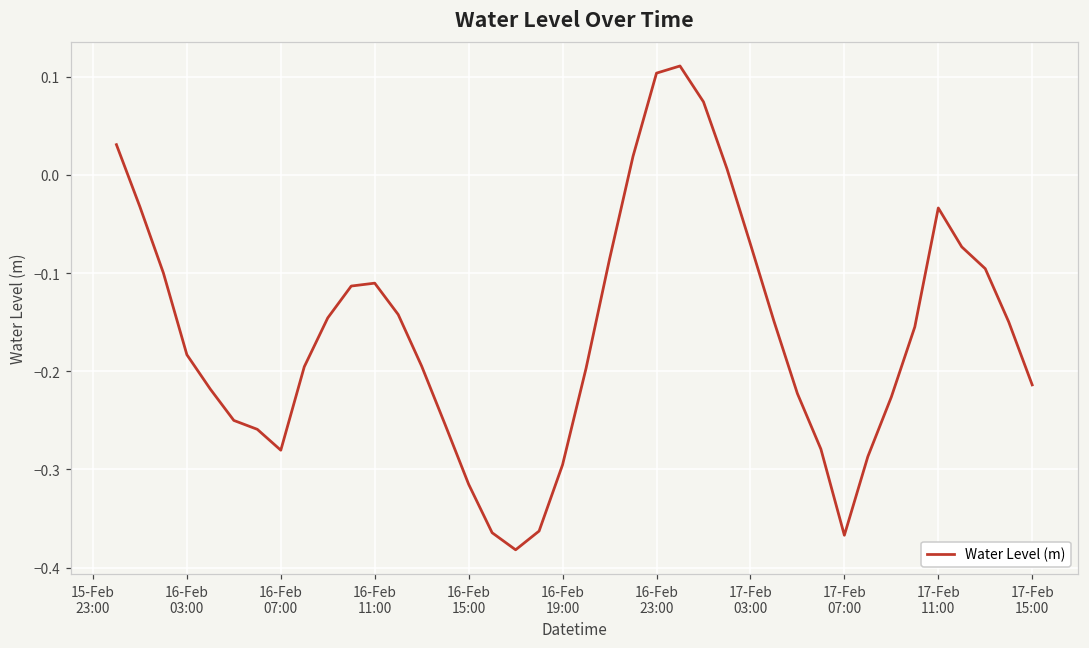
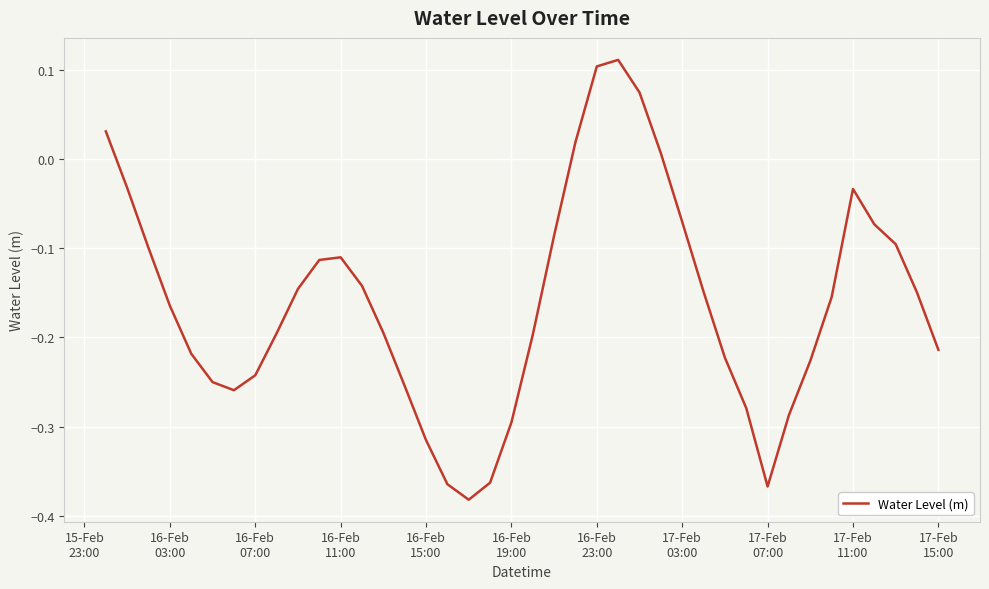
  {
-   "16-Feb 03:00": -0.18,
-   "16-Feb 07:00": -0.28,
+   "16-Feb 03:00": -0.16,
+   "16-Feb 07:00": -0.24,
    "16-Feb 11:00": -0.11,
    "16-Feb 15:00": -0.32,
    "16-Feb 19:00": -0.30,
    "16-Feb 23:00": 0.10,
    "17-Feb 03:00": -0.07,
    "17-Feb 07:00": -0.37,
    "17-Feb 11:00": -0.03,
    "17-Feb 15:00": -0.21
  }
